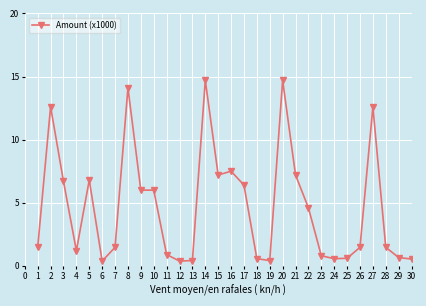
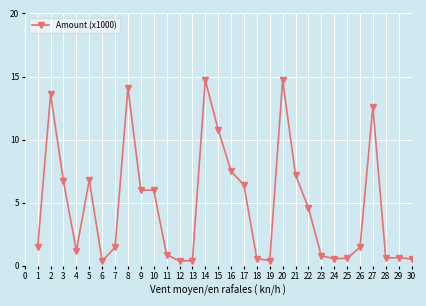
  {
    "1": 1.5,
-   "2": 12.6,
+   "2": 13.6,
    "3": 6.7,
    "4": 1.2,
    "5": 6.8,
    "6": 0.4,
    "7": 1.5,
    "8": 14.1,
    "9": 6.0,
    "10": 6.0,
    "11": 0.9,
    "12": 0.4,
    "13": 0.4,
    "14": 14.7,
-   "15": 7.2,
+   "15": 10.8,
    "16": 7.5,
    "17": 6.4,
    "18": 0.6,
    "19": 0.4,
    "20": 14.7,
    "21": 7.2,
    "22": 4.6,
    "23": 0.8,
    "24": 0.6,
    "25": 0.6,
    "26": 1.5,
    "27": 12.6,
-   "28": 1.5,
+   "28": 0.6,
    "29": 0.7,
    "30": 0.5
  }
